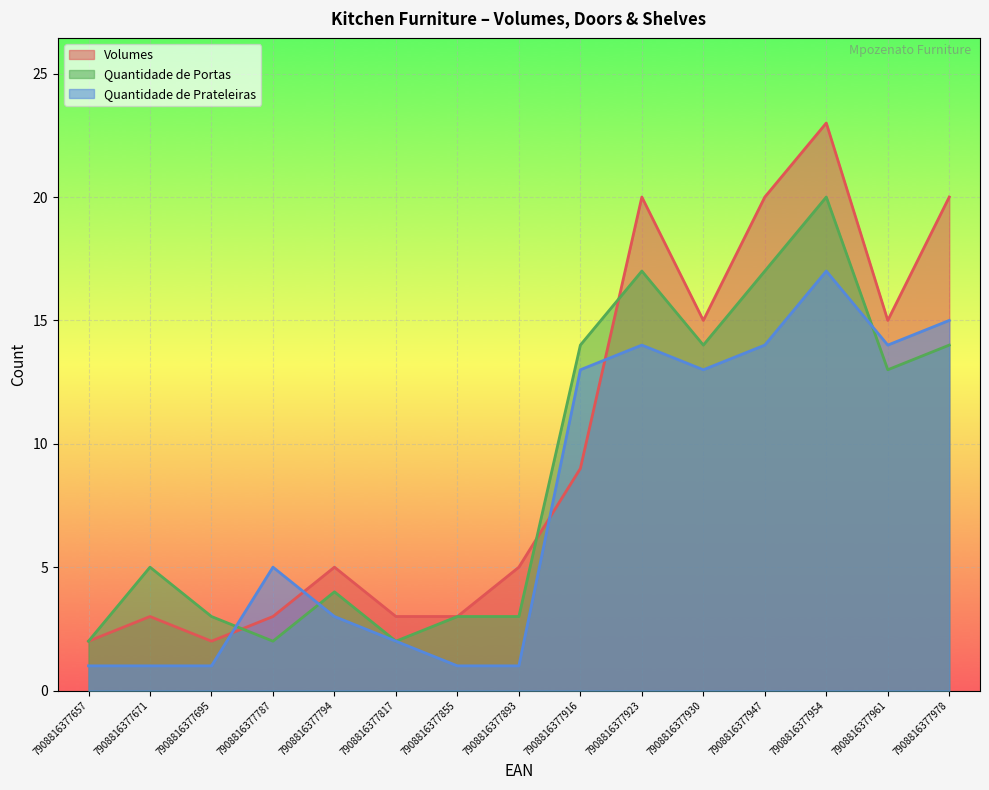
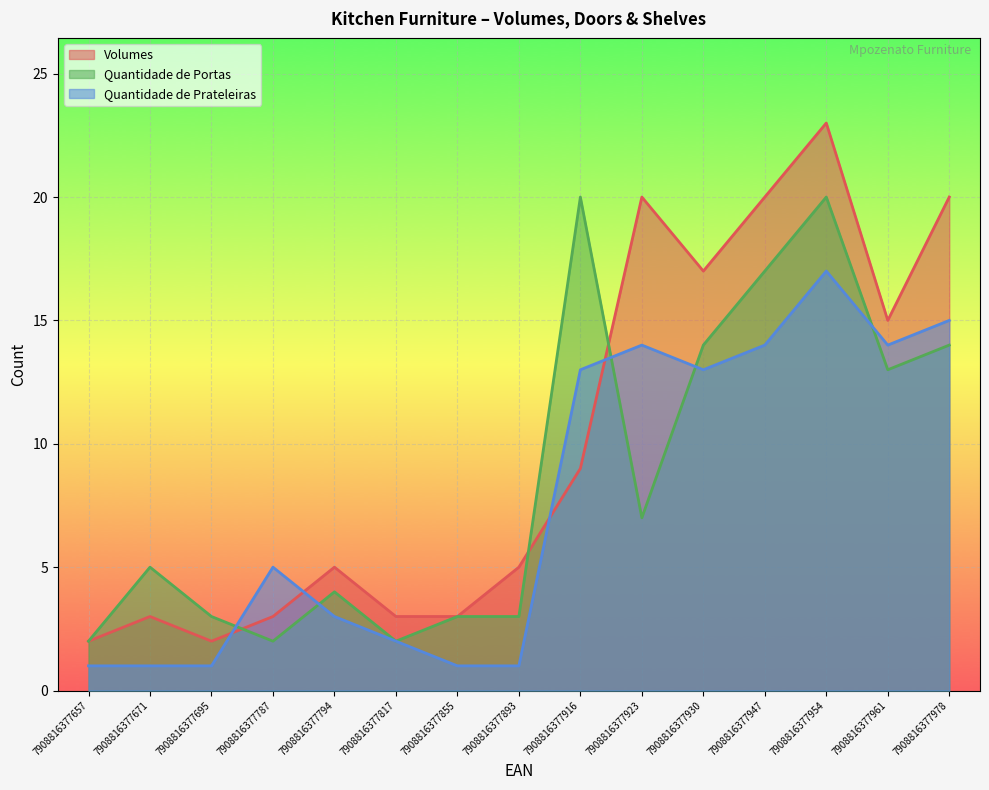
  {
    "Volumes": {
      "7908816377671": 3,
      "7908816377695": 2,
      "7908816377787": 3,
      "7908816377794": 5,
      "7908816377817": 3,
      "7908816377893": 5,
      "7908816377916": 9,
      "7908816377923": 20,
-     "7908816377930": 15,
+     "7908816377930": 17,
      "7908816377947": 20,
      "7908816377954": 23,
      "7908816377961": 15,
      "7908816377978": 20
    },
    "Quantidade de Portas": {
      "7908816377671": 5,
      "7908816377695": 3,
      "7908816377787": 2,
      "7908816377794": 4,
      "7908816377893": 3,
-     "7908816377916": 14,
-     "7908816377923": 17,
+     "7908816377916": 20,
+     "7908816377923": 7,
      "7908816377930": 14,
      "7908816377947": 17,
      "7908816377954": 20,
      "7908816377961": 13,
      "7908816377978": 14
    },
    "Quantidade de Prateleiras": {
      "7908816377657": 1,
      "7908816377671": 1,
      "7908816377695": 1,
      "7908816377787": 5,
      "7908816377794": 3,
      "7908816377855": 1,
      "7908816377893": 1,
      "7908816377916": 13,
      "7908816377923": 14,
      "7908816377930": 13,
      "7908816377947": 14,
      "7908816377954": 17,
      "7908816377961": 14,
      "7908816377978": 15
    }
  }
